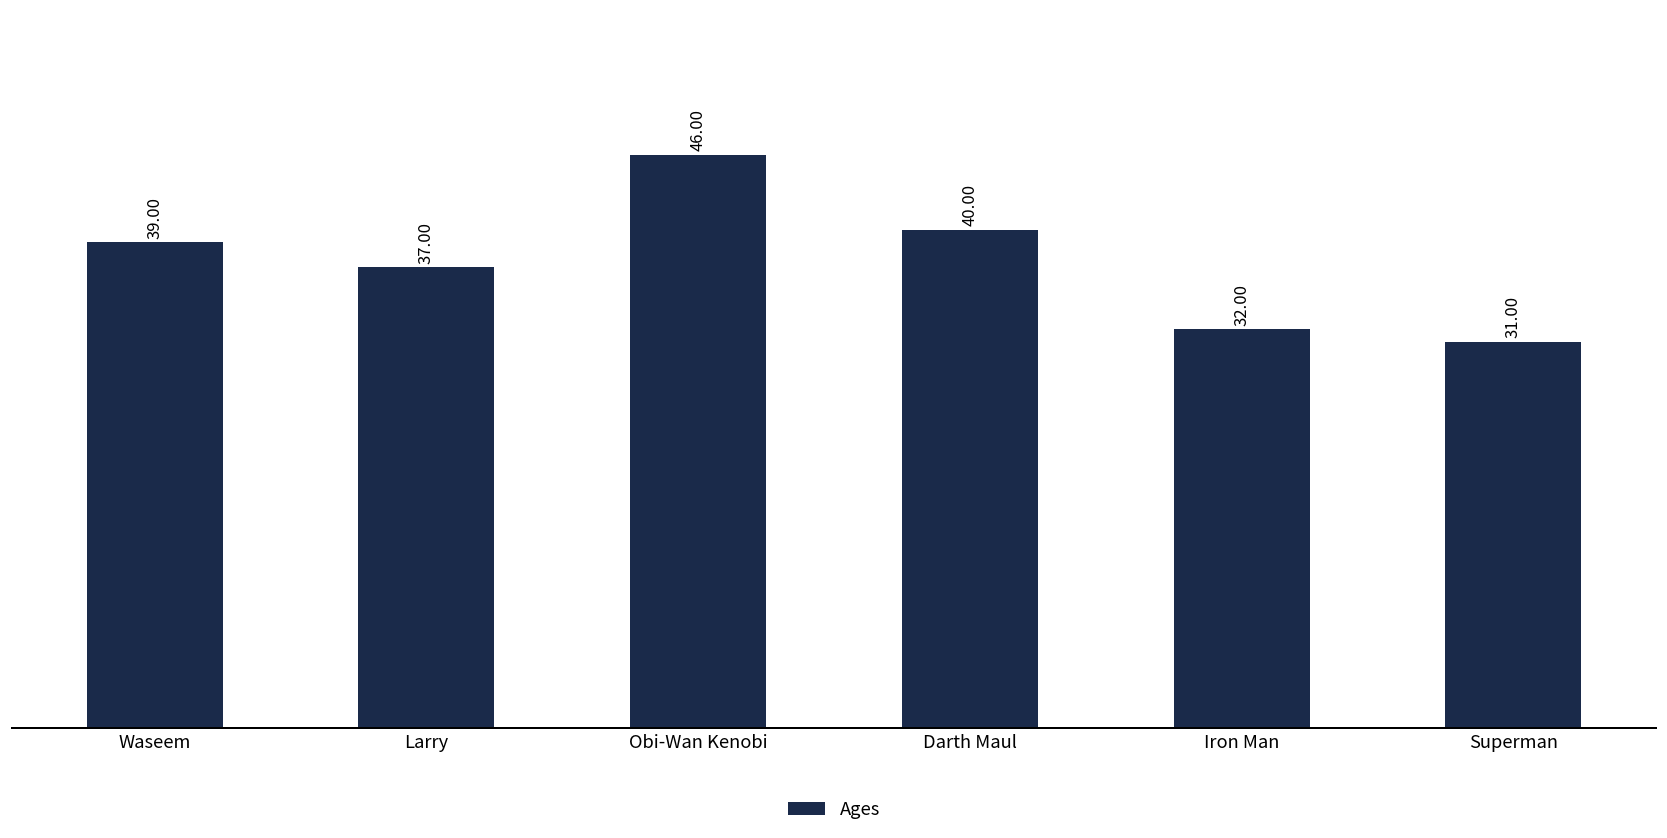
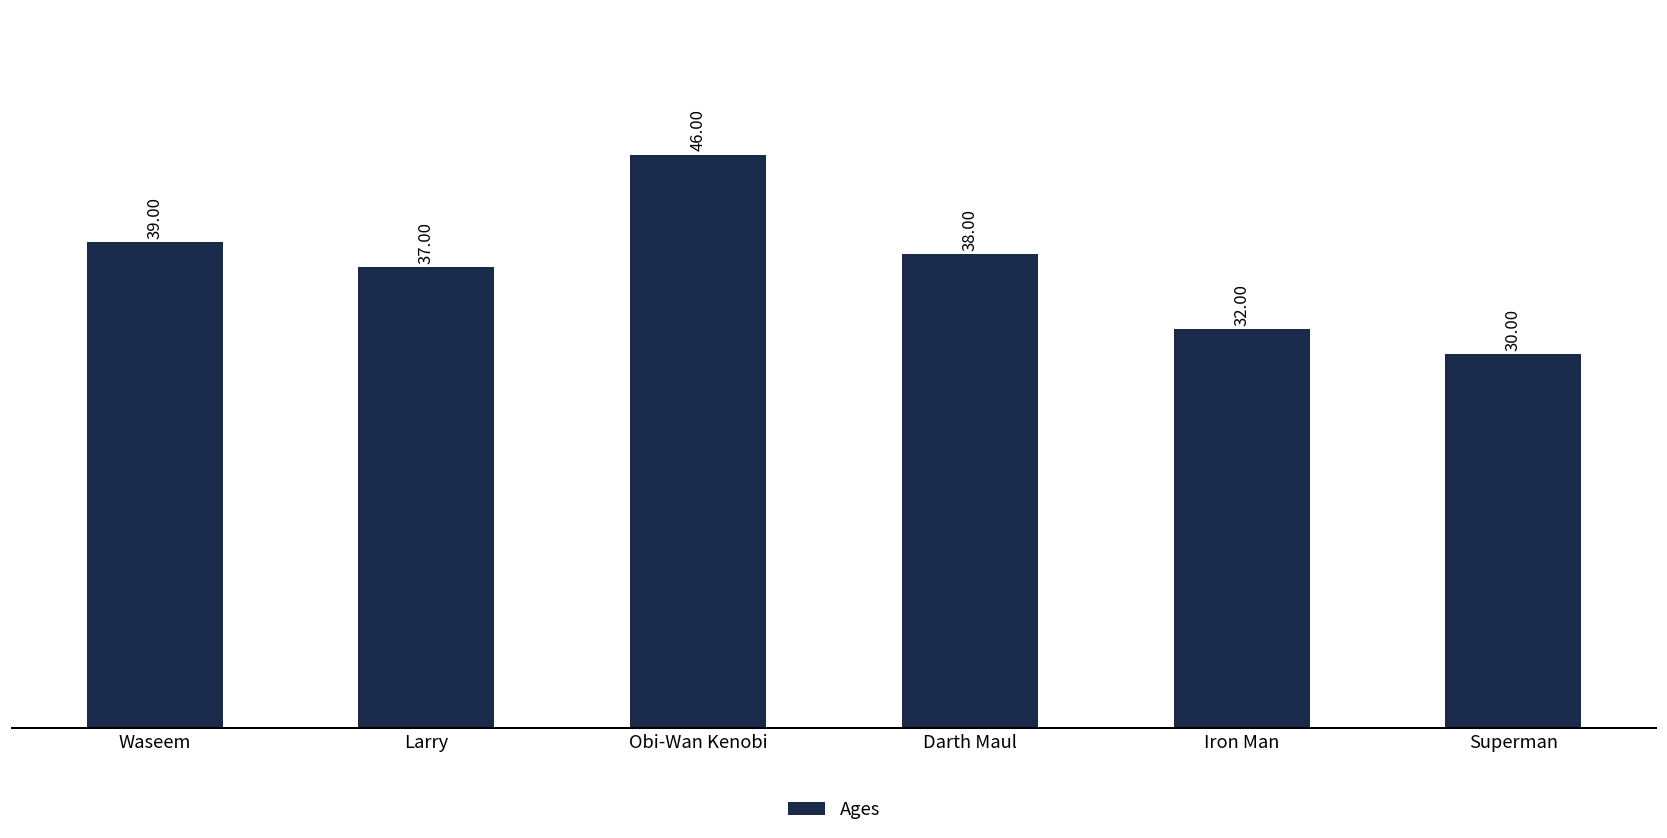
  {
    "Waseem": 39.00,
    "Larry": 37.00,
    "Obi-Wan Kenobi": 46.00,
-   "Darth Maul": 40.00,
+   "Darth Maul": 38.00,
    "Iron Man": 32.00,
-   "Superman": 31.00
+   "Superman": 30.00
  }
